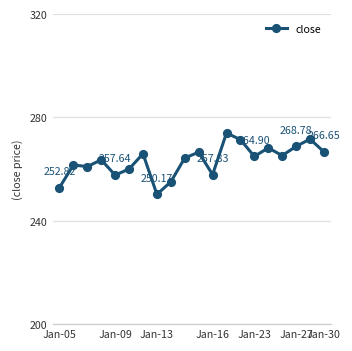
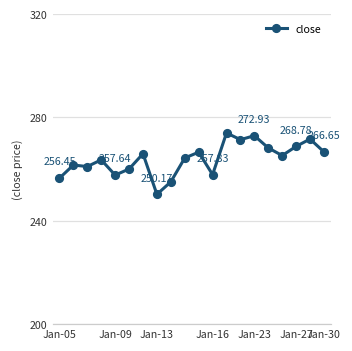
  {
-   "Jan-05": 252.82,
-   "Jan-23": 264.90
+   "Jan-05": 256.45,
+   "Jan-23": 272.93
  }
